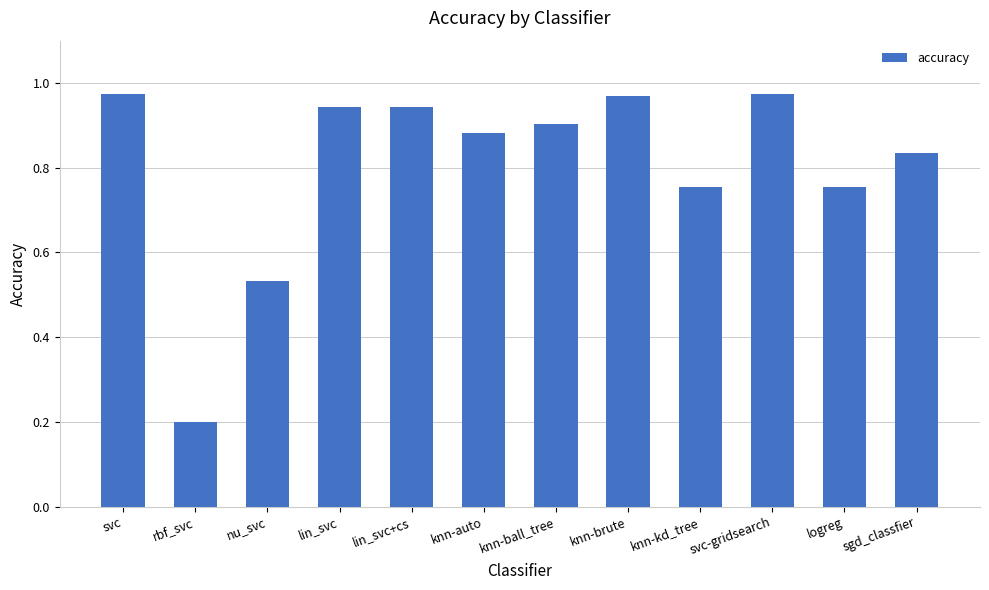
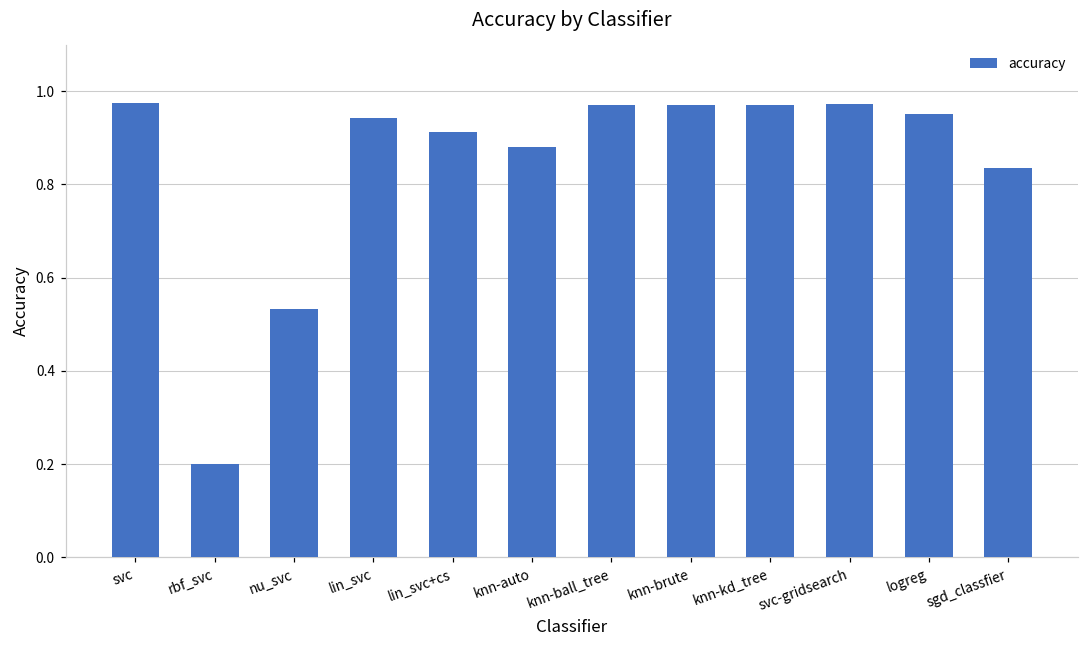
  {
    "svc": 0.97,
    "rbf_svc": 0.20,
    "nu_svc": 0.53,
    "lin_svc": 0.94,
-   "lin_svc+cs": 0.94,
+   "lin_svc+cs": 0.91,
    "knn-auto": 0.88,
-   "knn-ball_tree": 0.90,
+   "knn-ball_tree": 0.97,
    "knn-brute": 0.97,
-   "knn-kd_tree": 0.75,
+   "knn-kd_tree": 0.97,
    "svc-gridsearch": 0.97,
-   "logreg": 0.76,
+   "logreg": 0.95,
    "sgd_classfier": 0.84
  }
